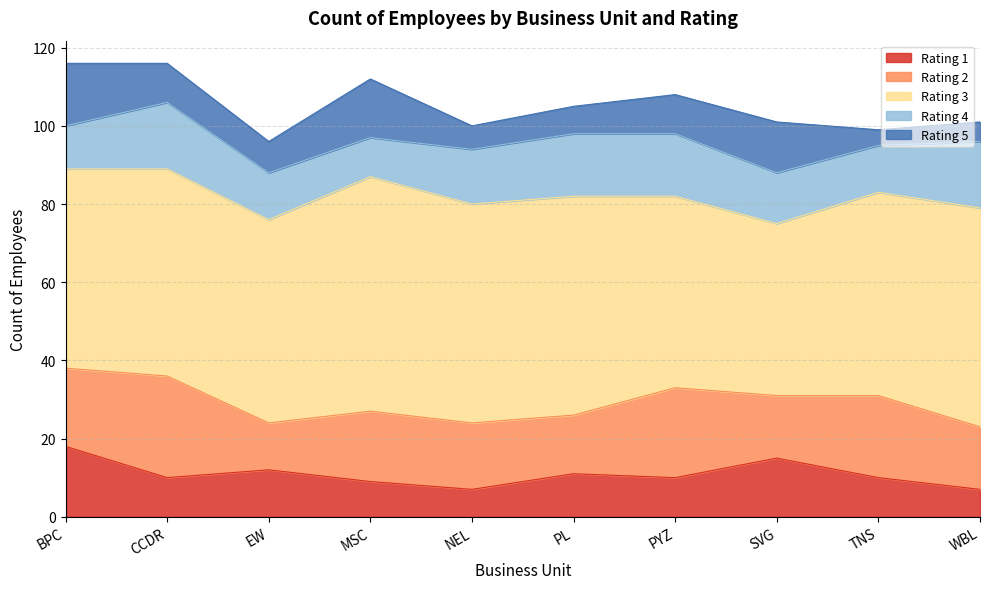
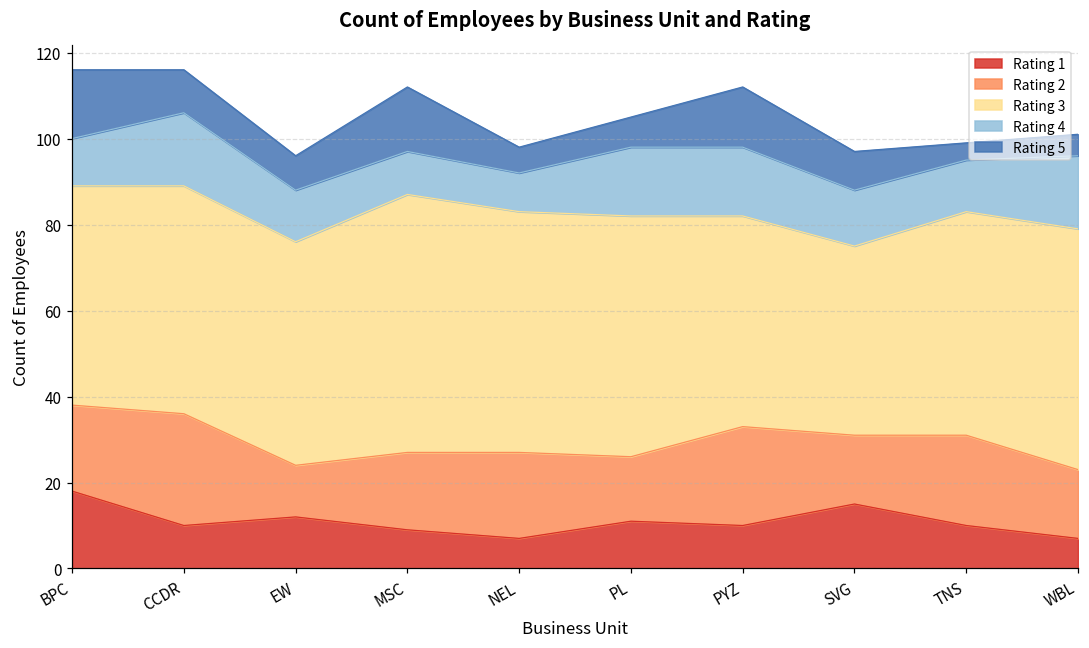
  {
    "Rating 1": {
      "BPC": 18,
      "CCDR": 10,
      "EW": 12,
      "MSC": 9,
      "NEL": 7,
      "PL": 11,
      "PYZ": 10,
      "SVG": 15,
      "TNS": 10,
      "WBL": 7
    },
    "Rating 2": {
      "BPC": 20,
      "CCDR": 26,
      "EW": 12,
      "MSC": 18,
-     "NEL": 17,
+     "NEL": 20,
      "PL": 15,
      "PYZ": 23,
      "SVG": 16,
      "TNS": 21,
      "WBL": 16
    },
    "Rating 3": {
      "BPC": 51,
      "CCDR": 53,
      "EW": 52,
      "MSC": 60,
      "NEL": 56,
      "PL": 56,
      "PYZ": 49,
      "SVG": 44,
      "TNS": 52,
      "WBL": 56
    },
    "Rating 4": {
      "BPC": 11,
      "CCDR": 17,
      "EW": 12,
      "MSC": 10,
-     "NEL": 14,
+     "NEL": 9,
      "PL": 16,
      "PYZ": 16,
      "SVG": 13,
      "TNS": 12,
      "WBL": 17
    },
    "Rating 5": {
      "BPC": 16,
      "CCDR": 10,
      "EW": 8,
      "MSC": 15,
      "NEL": 6,
      "PL": 7,
-     "PYZ": 10,
-     "SVG": 13,
+     "PYZ": 14,
+     "SVG": 9,
      "TNS": 4,
      "WBL": 5
    }
  }
